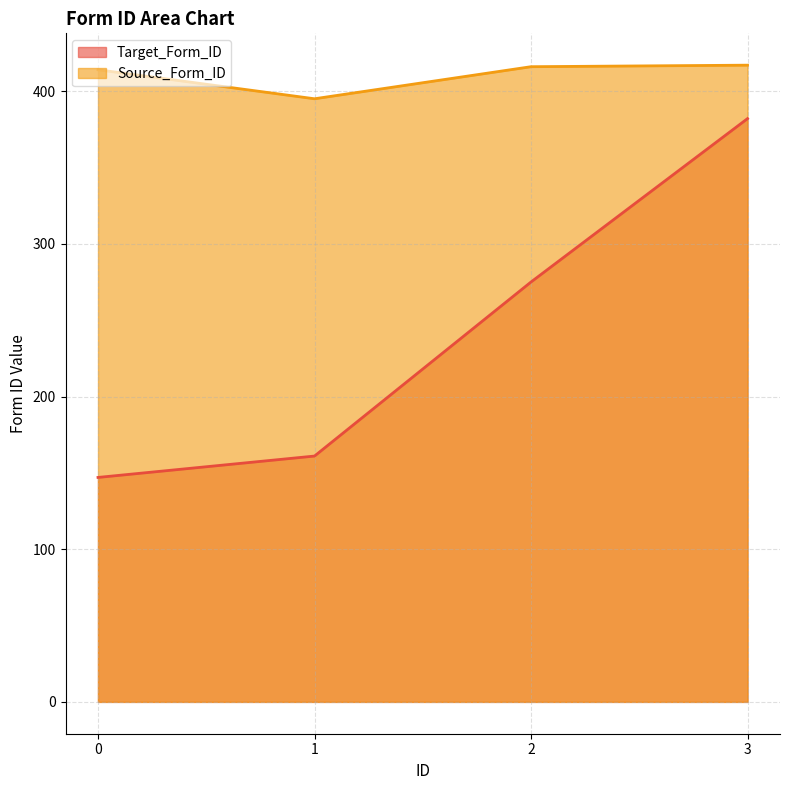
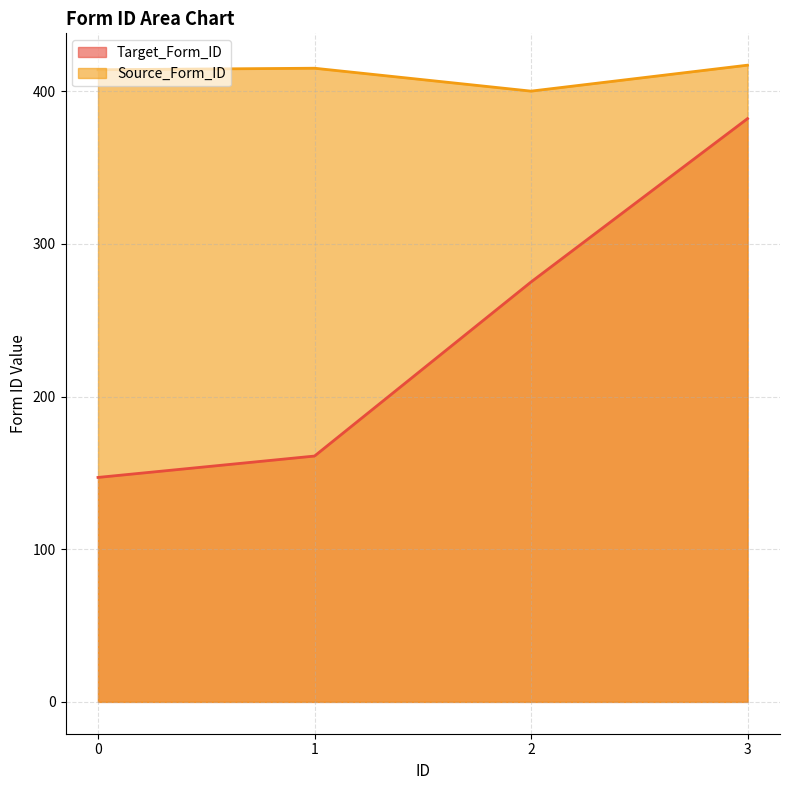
  {
    "Target_Form_ID": {
      "0": 147,
      "1": 161,
      "2": 275,
      "3": 382
    },
    "Source_Form_ID": {
-     "1": 395,
-     "2": 416,
+     "1": 415,
+     "2": 400,
      "3": 417
    }
  }
